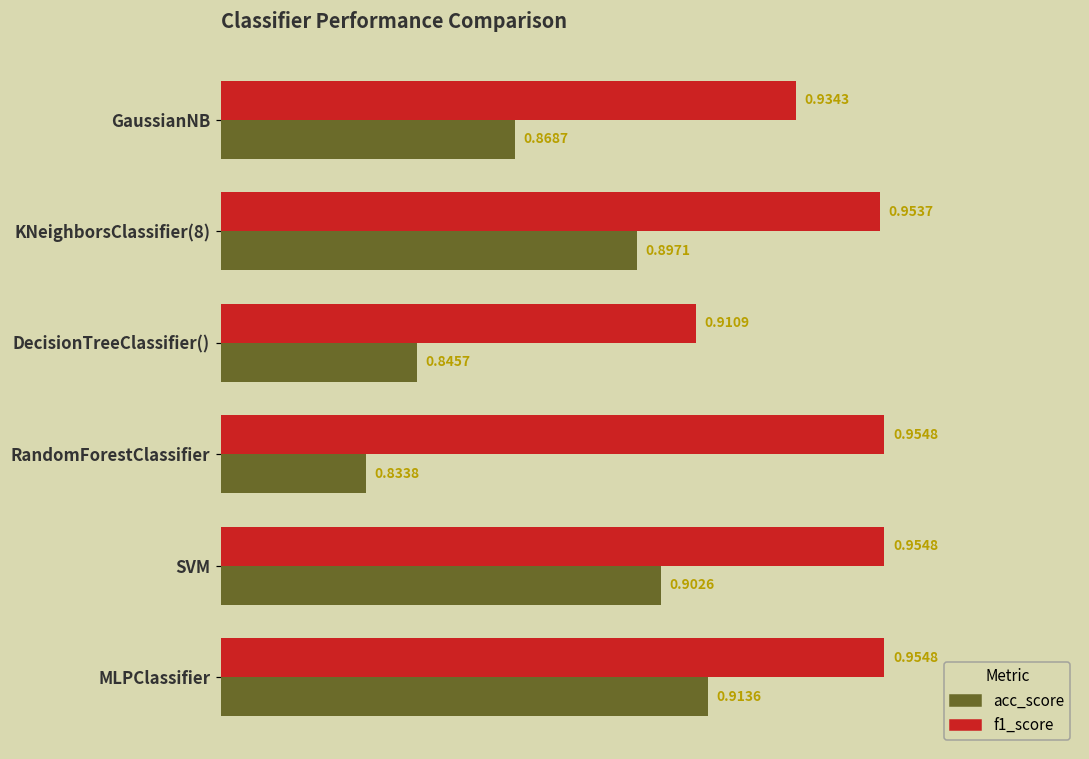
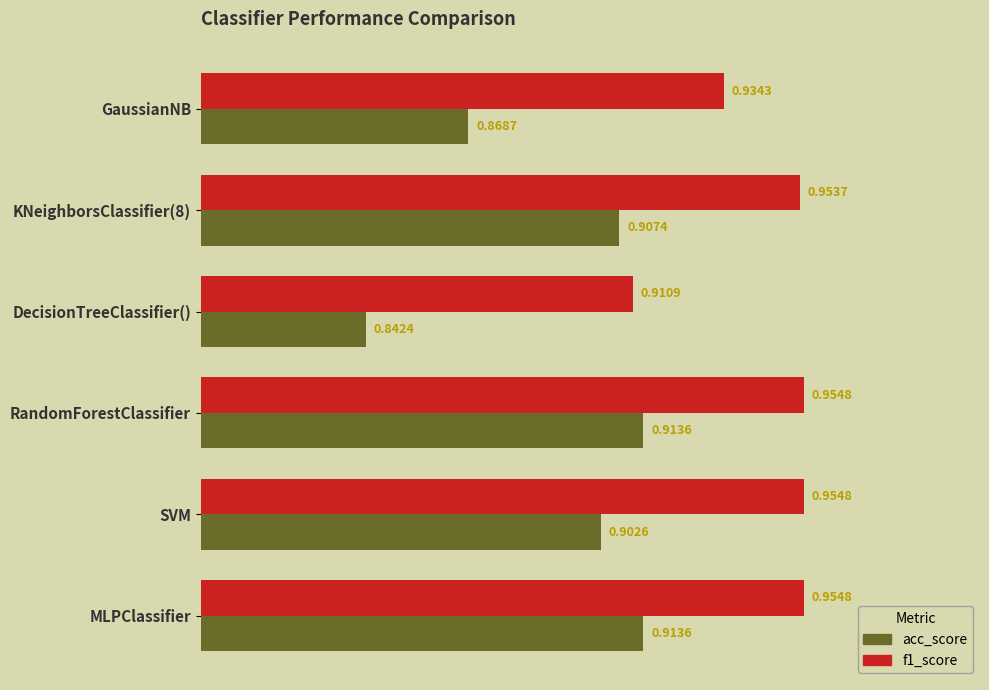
  {
    "acc_score": {
      "GaussianNB": 0.8687,
-     "KNeighborsClassifier(8)": 0.8971,
-     "DecisionTreeClassifier()": 0.8457,
-     "RandomForestClassifier": 0.8338,
+     "KNeighborsClassifier(8)": 0.9074,
+     "DecisionTreeClassifier()": 0.8424,
+     "RandomForestClassifier": 0.9136,
      "SVM": 0.9026,
      "MLPClassifier": 0.9136
    },
    "f1_score": {
      "GaussianNB": 0.9343,
      "KNeighborsClassifier(8)": 0.9537,
      "DecisionTreeClassifier()": 0.9109,
      "RandomForestClassifier": 0.9548,
      "SVM": 0.9548,
      "MLPClassifier": 0.9548
    }
  }
